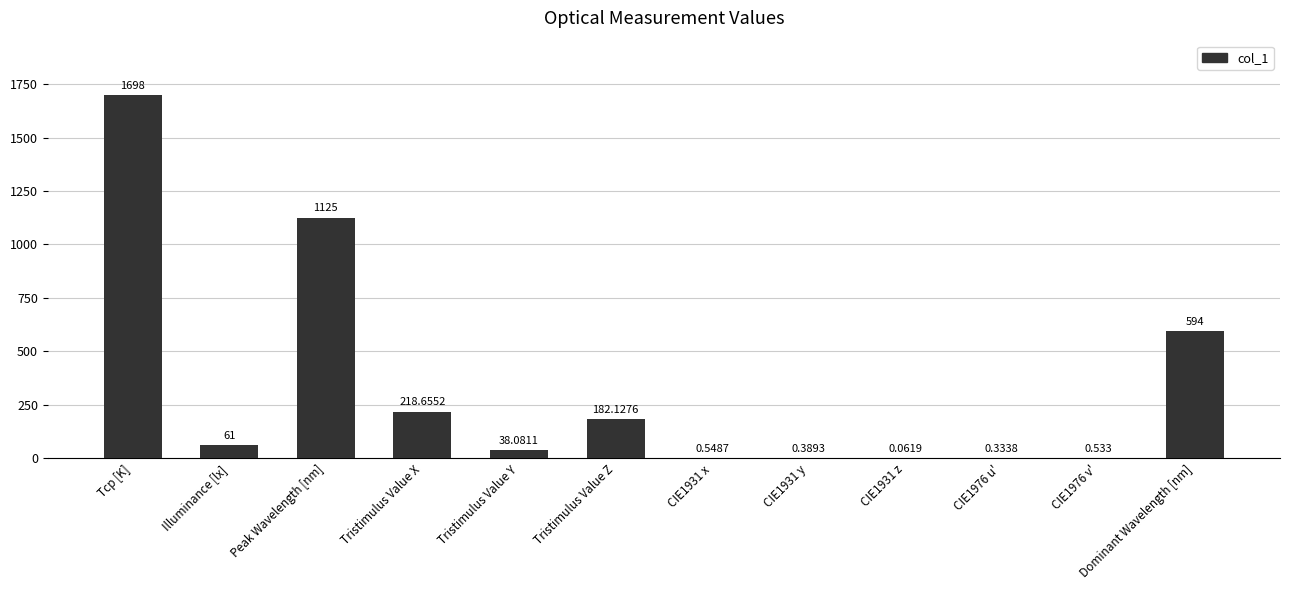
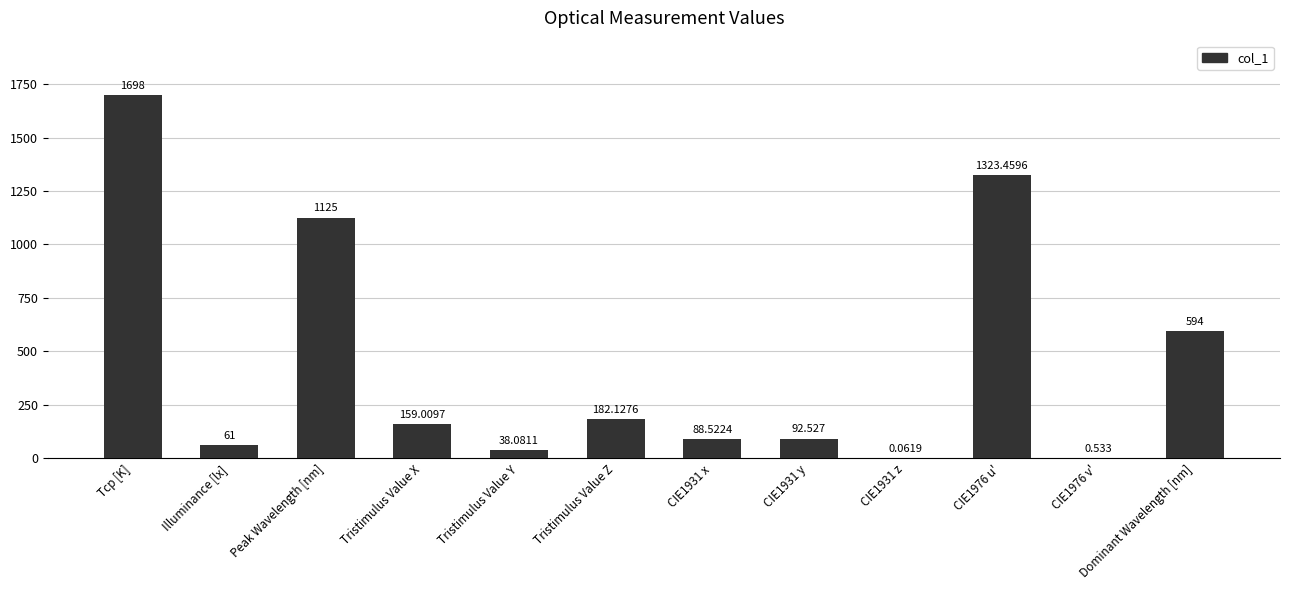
  {
    "Tcp [K]": 1698,
    "Illuminance [lx]": 61,
    "Peak Wavelength [nm]": 1125,
-   "Tristimulus Value X": 218.6552,
+   "Tristimulus Value X": 159.0097,
    "Tristimulus Value Y": 38.0811,
    "Tristimulus Value Z": 182.1276,
-   "CIE1931 x": 0.5487,
-   "CIE1931 y": 0.3893,
+   "CIE1931 x": 88.5224,
+   "CIE1931 y": 92.527,
    "CIE1931 z": 0.0619,
-   "CIE1976 u'": 0.3338,
+   "CIE1976 u'": 1323.4596,
    "CIE1976 v'": 0.533,
    "Dominant Wavelength [nm]": 594
  }
